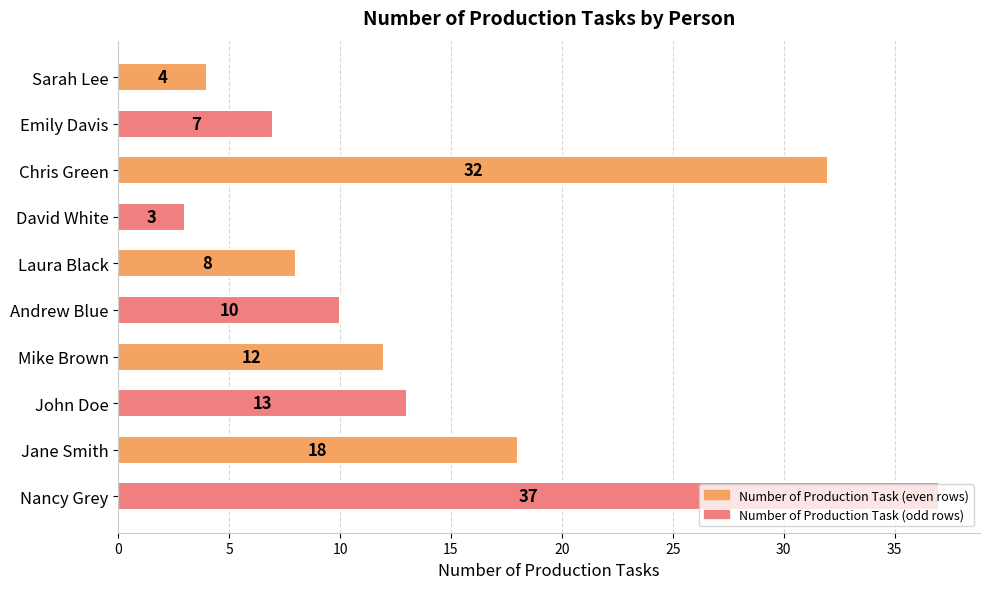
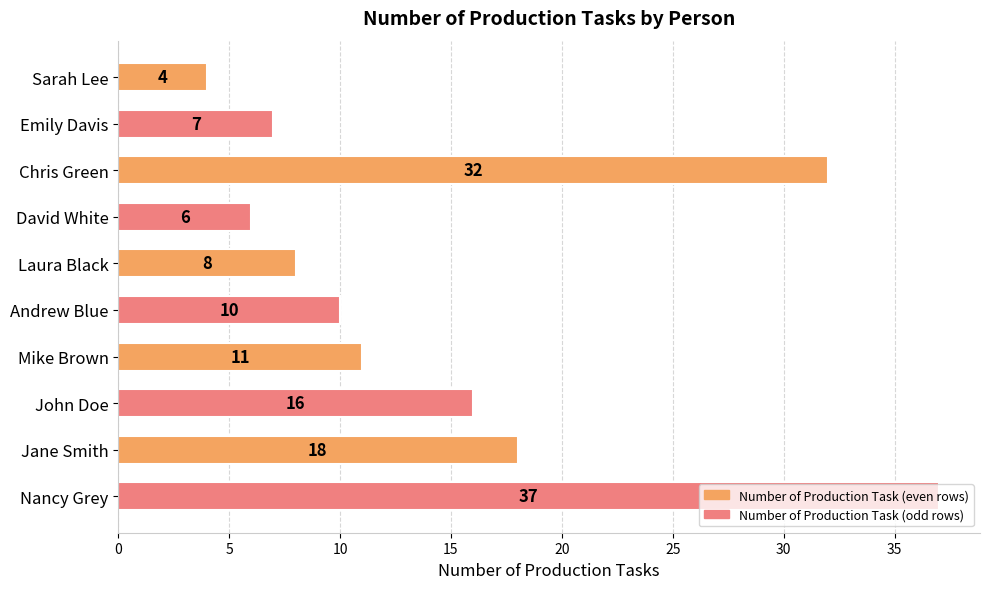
  {
    "Sarah Lee": 4,
    "Emily Davis": 7,
    "Chris Green": 32,
-   "David White": 3,
+   "David White": 6,
    "Laura Black": 8,
    "Andrew Blue": 10,
-   "Mike Brown": 12,
-   "John Doe": 13,
+   "Mike Brown": 11,
+   "John Doe": 16,
    "Jane Smith": 18
  }
